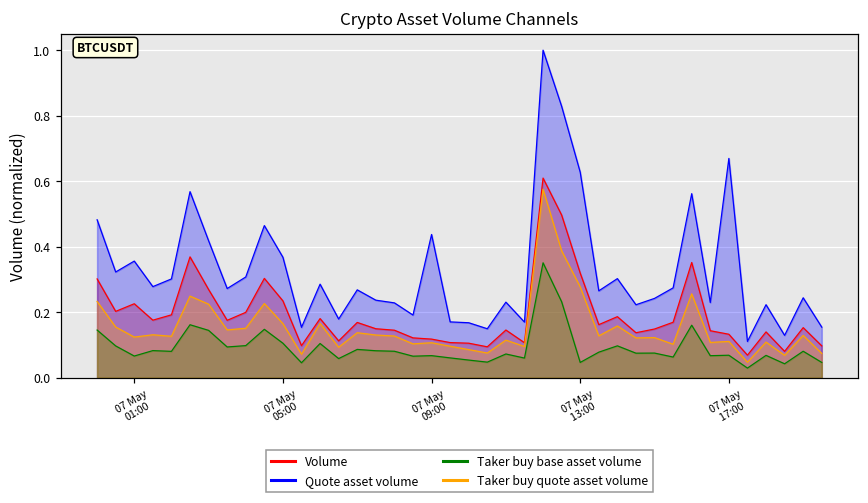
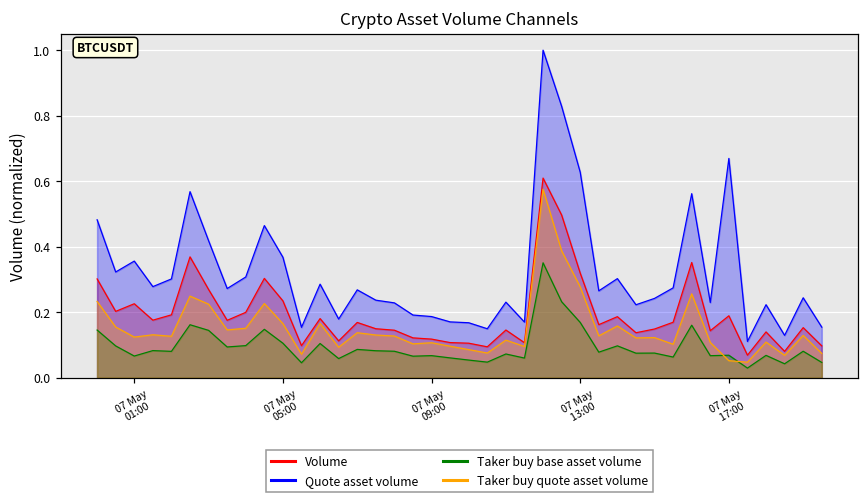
  {
    "Volume": {
      "07 May 01:00": 0.23,
      "07 May 05:00": 0.23,
      "07 May 09:00": 0.12,
      "07 May 13:00": 0.32,
-     "07 May 17:00": 0.13
+     "07 May 17:00": 0.19
    },
    "Quote asset volume": {
      "07 May 01:00": 0.36,
      "07 May 05:00": 0.37,
-     "07 May 09:00": 0.44,
+     "07 May 09:00": 0.19,
      "07 May 13:00": 0.63,
      "07 May 17:00": 0.67
    },
    "Taker buy base asset volume": {
      "07 May 01:00": 0.07,
      "07 May 05:00": 0.11,
      "07 May 09:00": 0.07,
-     "07 May 13:00": 0.05,
+     "07 May 13:00": 0.17,
      "07 May 17:00": 0.07
    },
    "Taker buy quote asset volume": {
      "07 May 01:00": 0.12,
      "07 May 05:00": 0.17,
      "07 May 09:00": 0.11,
      "07 May 13:00": 0.28,
-     "07 May 17:00": 0.11
+     "07 May 17:00": 0.05
    }
  }
